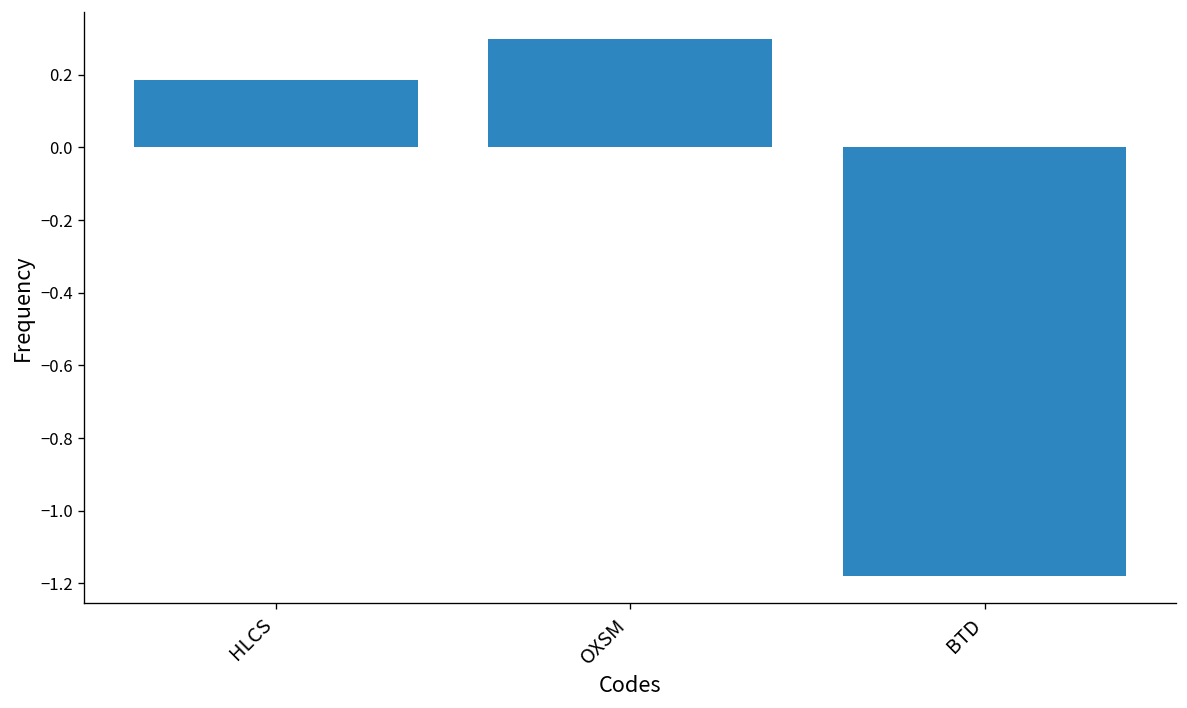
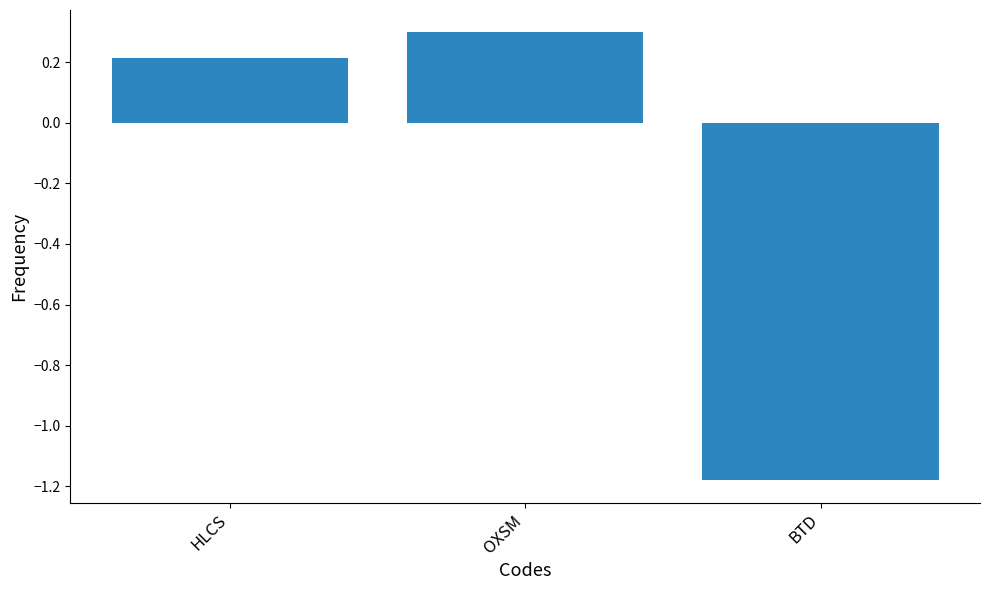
  {
-   "HLCS": 0.19,
+   "HLCS": 0.21,
    "OXSM": 0.30,
    "BTD": -1.18
  }
